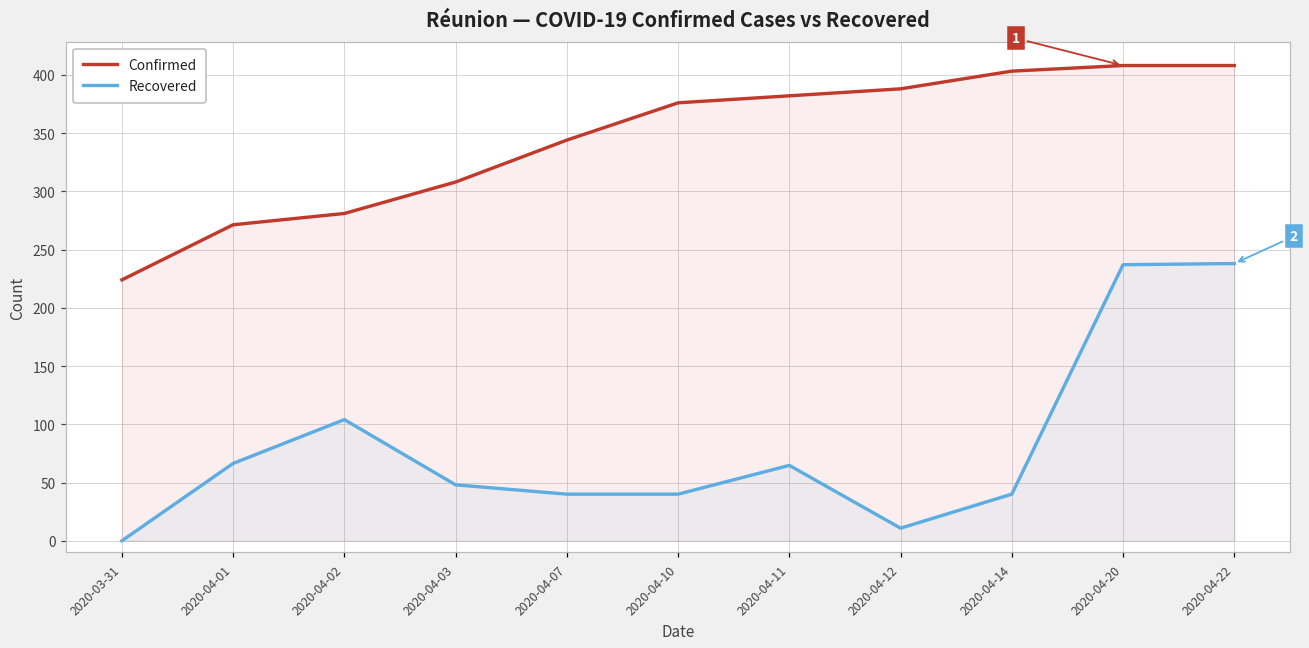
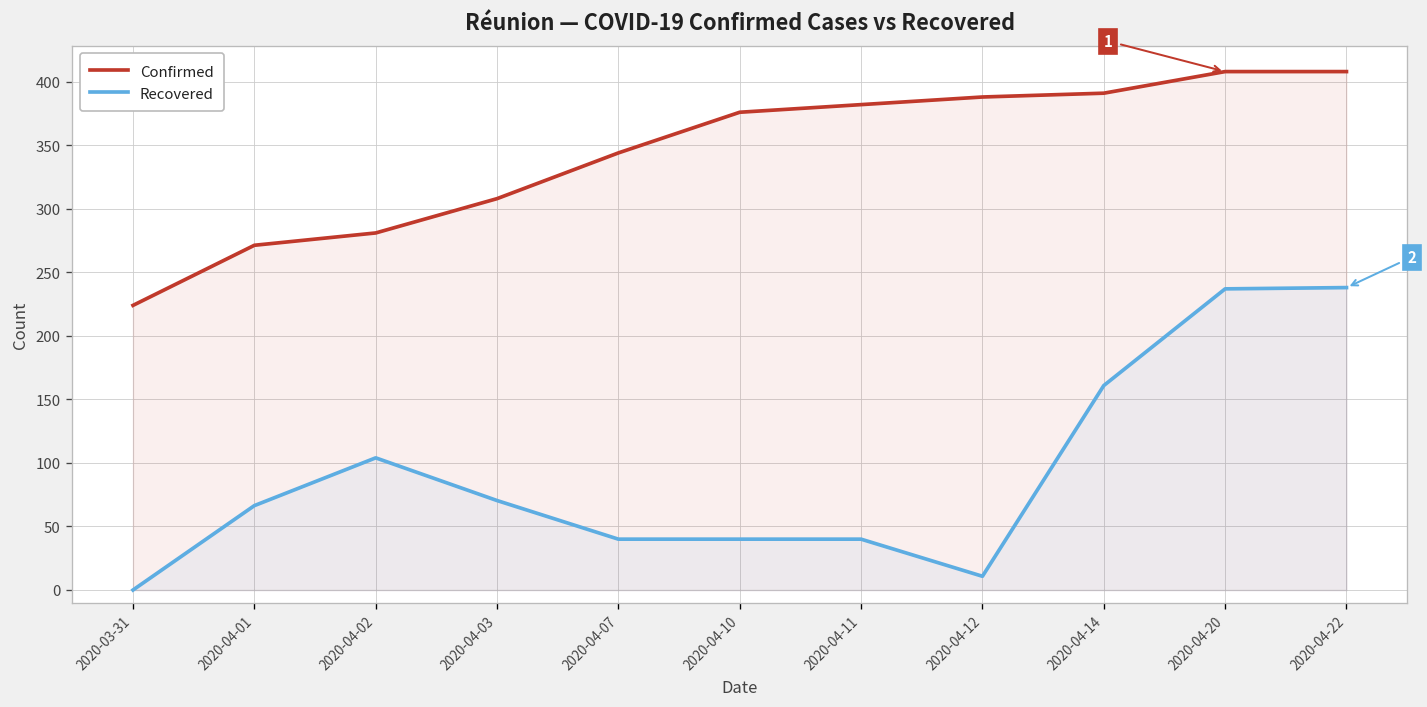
  {
    "Confirmed": {
      "2020-03-31": 224,
      "2020-04-01": 271,
      "2020-04-02": 281,
      "2020-04-03": 308,
      "2020-04-07": 344,
      "2020-04-10": 376,
      "2020-04-11": 382,
      "2020-04-12": 388,
-     "2020-04-14": 403,
+     "2020-04-14": 391,
      "2020-04-20": 408,
      "2020-04-22": 408
    },
    "Recovered": {
      "2020-03-31": 0,
      "2020-04-01": 66,
      "2020-04-02": 104,
-     "2020-04-03": 48,
+     "2020-04-03": 70,
      "2020-04-07": 40,
      "2020-04-10": 40,
-     "2020-04-11": 65,
+     "2020-04-11": 40,
      "2020-04-12": 11,
-     "2020-04-14": 40,
+     "2020-04-14": 161,
      "2020-04-20": 237,
      "2020-04-22": 238
    }
  }
